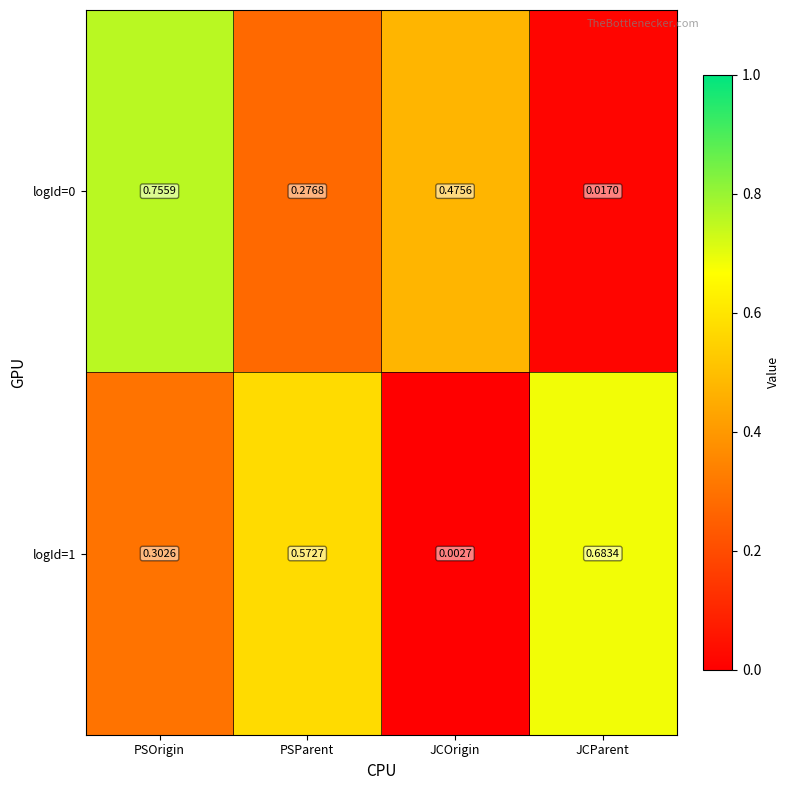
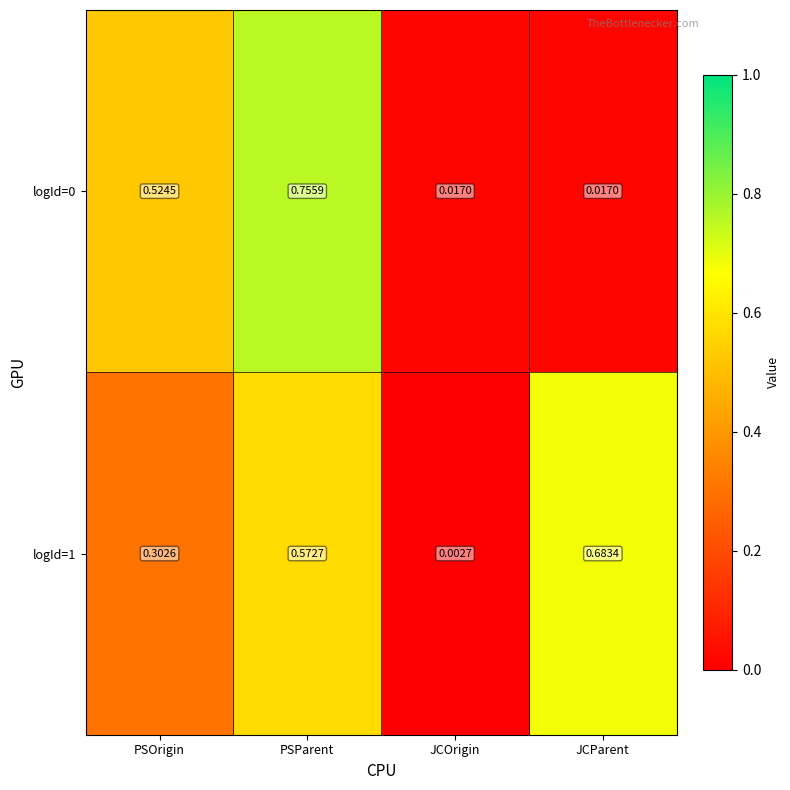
  {
    "logId=0": {
-     "PSOrigin": 0.7559,
-     "PSParent": 0.2768,
-     "JCOrigin": 0.4756
+     "PSOrigin": 0.5245,
+     "PSParent": 0.7559,
+     "JCOrigin": 0.0170
    }
  }
